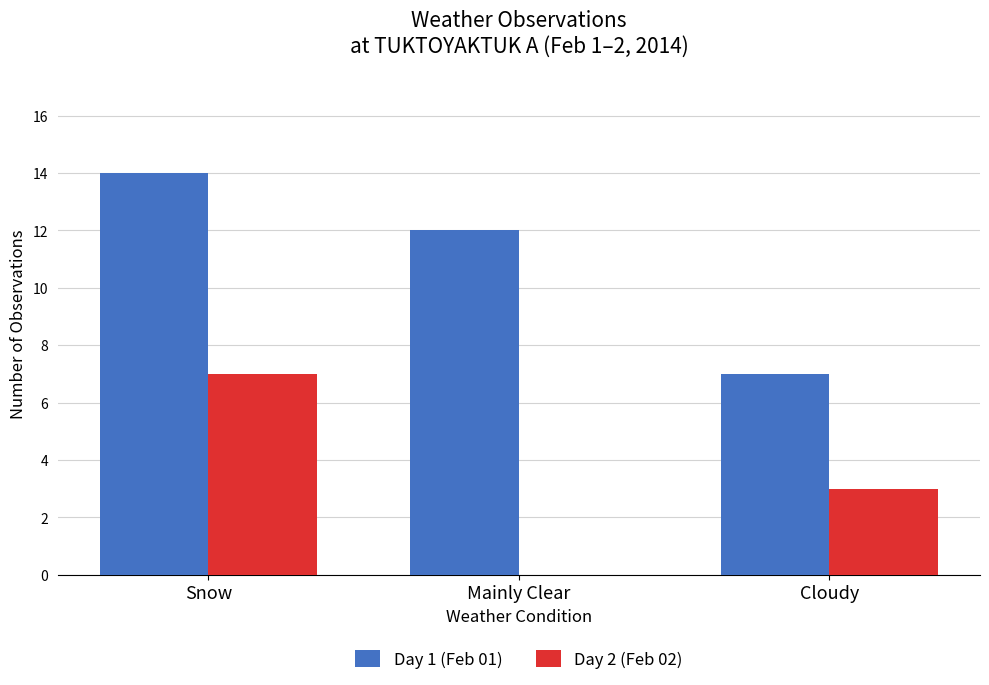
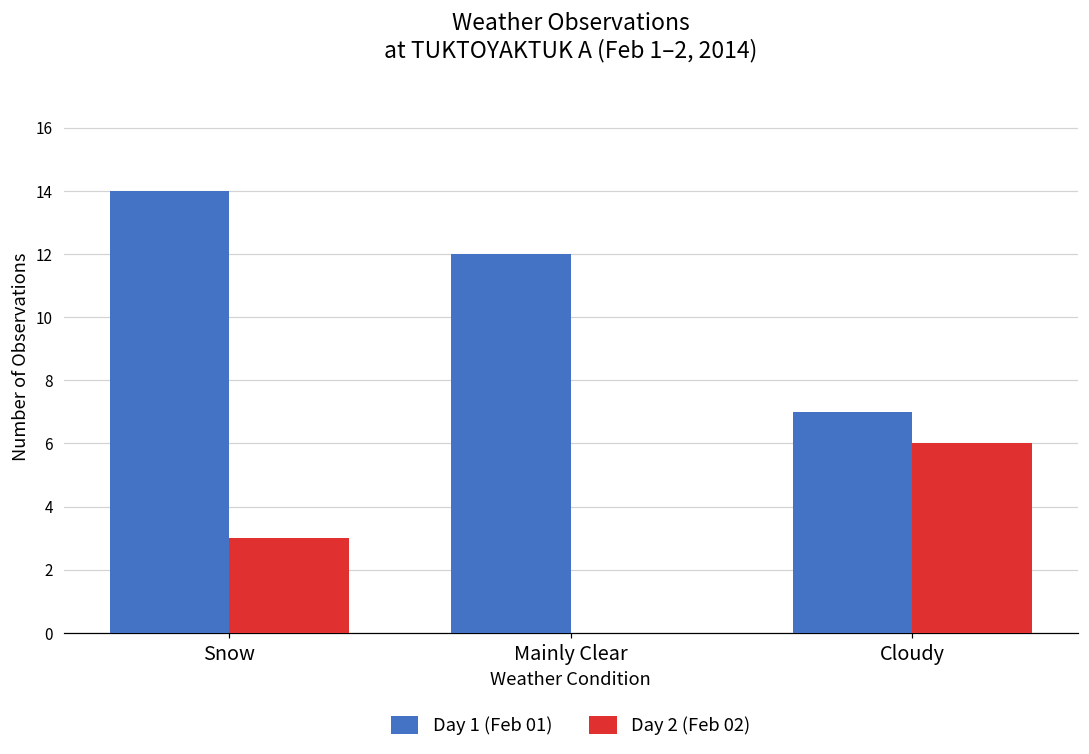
  {
    "Day 1 (Feb 01)": {
      "Snow": 14,
      "Mainly Clear": 12,
      "Cloudy": 7
    },
    "Day 2 (Feb 02)": {
-     "Snow": 7,
+     "Snow": 3,
      "Mainly Clear": 0,
-     "Cloudy": 3
+     "Cloudy": 6
    }
  }
